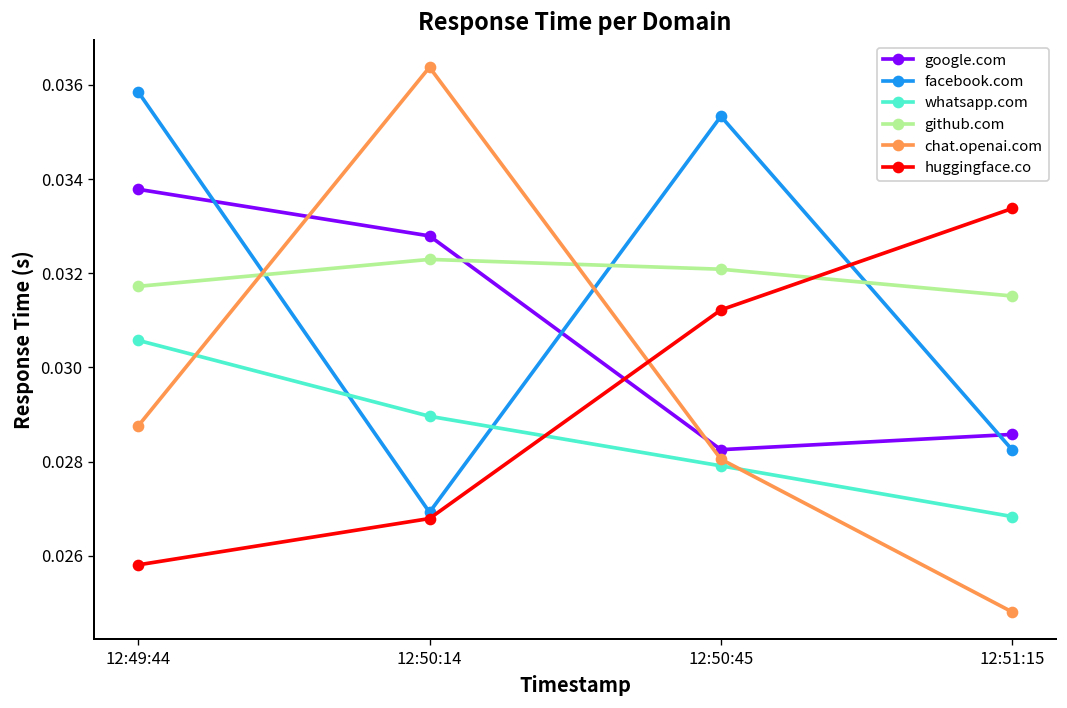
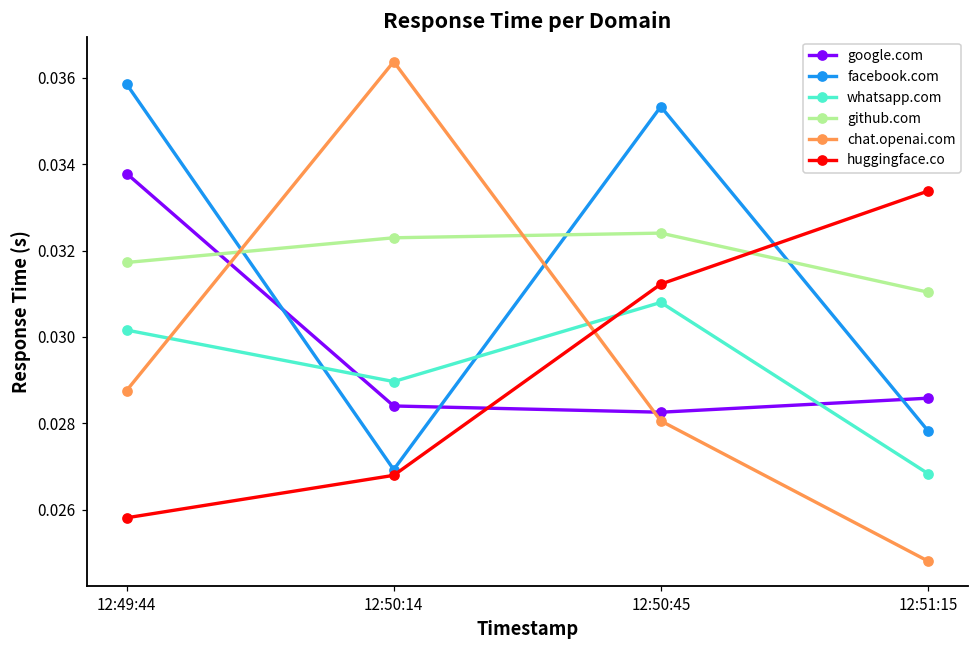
  {
    "google.com": {
      "12:49:44": 0.0338,
-     "12:50:14": 0.0328,
+     "12:50:14": 0.0284,
      "12:50:45": 0.0283,
      "12:51:15": 0.0286
    },
    "facebook.com": {
      "12:49:44": 0.0359,
      "12:50:14": 0.0269,
      "12:50:45": 0.0353,
-     "12:51:15": 0.0282
+     "12:51:15": 0.0278
    },
    "whatsapp.com": {
-     "12:49:44": 0.0306,
+     "12:49:44": 0.0302,
      "12:50:14": 0.0290,
-     "12:50:45": 0.0279,
+     "12:50:45": 0.0308,
      "12:51:15": 0.0268
    },
    "github.com": {
      "12:49:44": 0.0317,
      "12:50:14": 0.0323,
-     "12:50:45": 0.0321,
-     "12:51:15": 0.0315
+     "12:50:45": 0.0324,
+     "12:51:15": 0.0310
    },
    "chat.openai.com": {
      "12:49:44": 0.0288,
      "12:50:14": 0.0364,
      "12:50:45": 0.0281,
      "12:51:15": 0.0248
    },
    "huggingface.co": {
      "12:49:44": 0.0258,
      "12:50:14": 0.0268,
      "12:50:45": 0.0312,
      "12:51:15": 0.0334
    }
  }
